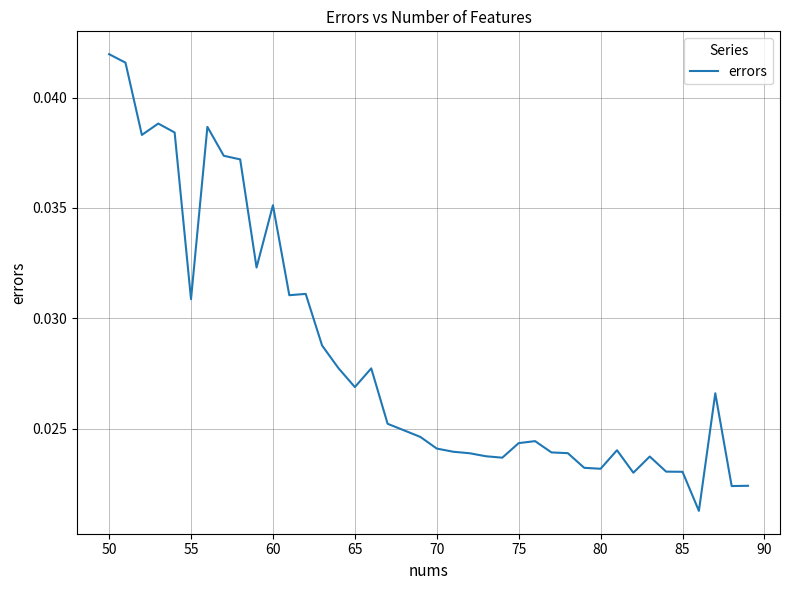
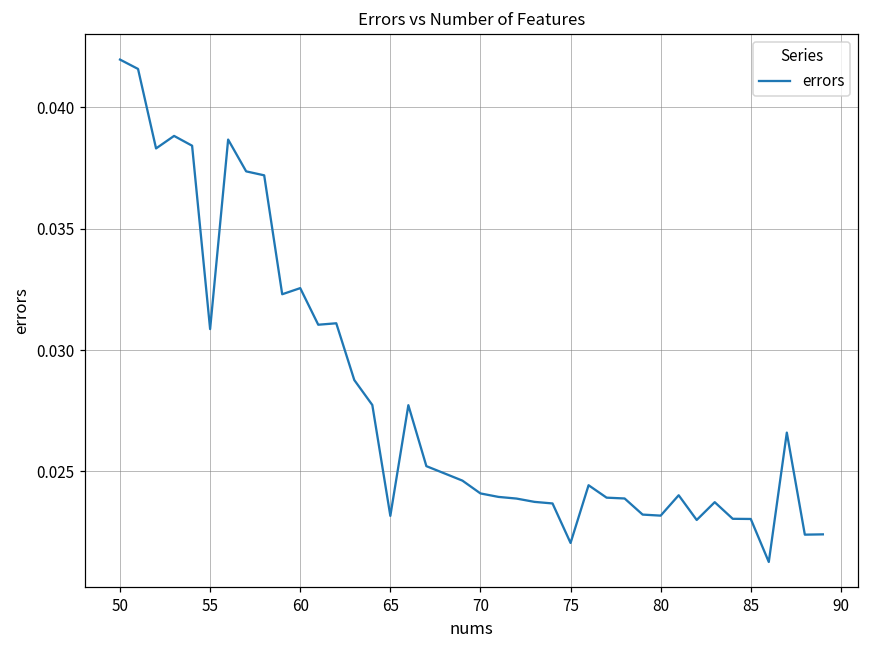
  {
    "50": 0.0420,
    "55": 0.0309,
-   "60": 0.0351,
-   "65": 0.0269,
+   "60": 0.0326,
+   "65": 0.0232,
    "70": 0.0241,
-   "75": 0.0243,
+   "75": 0.0221,
    "80": 0.0232,
    "85": 0.0230
  }
